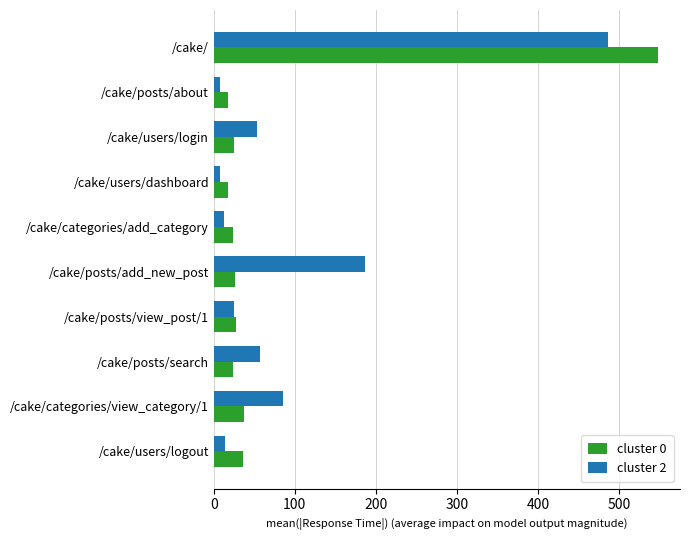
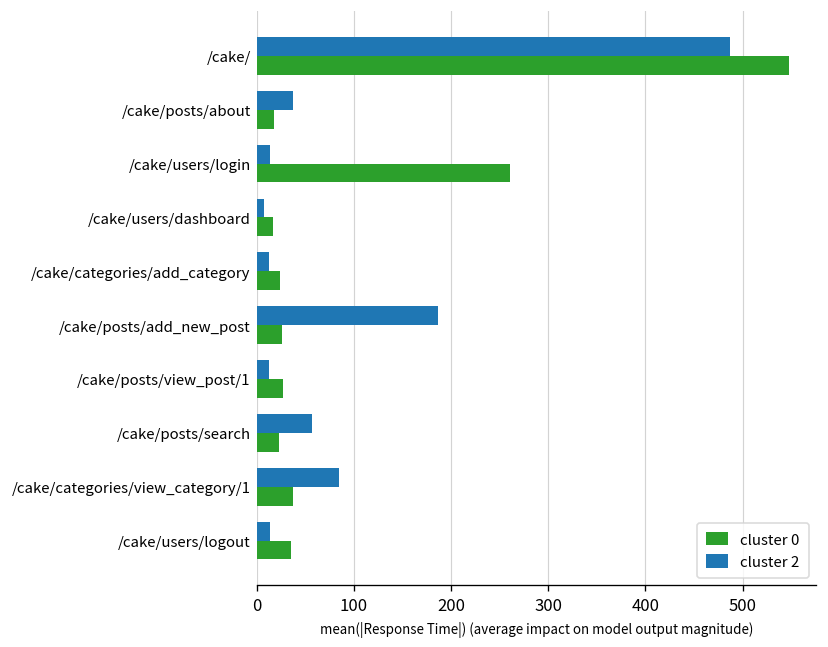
  {
    "cluster 0": {
      "/cake/": 550,
      "/cake/posts/about": 20,
-     "/cake/users/login": 30,
+     "/cake/users/login": 260,
      "/cake/users/dashboard": 20,
      "/cake/categories/add_category": 20,
      "/cake/posts/add_new_post": 30,
      "/cake/posts/view_post/1": 30,
      "/cake/posts/search": 20,
      "/cake/categories/view_category/1": 40,
      "/cake/users/logout": 40
    },
    "cluster 2": {
      "/cake/": 490,
-     "/cake/posts/about": 10,
-     "/cake/users/login": 50,
+     "/cake/posts/about": 40,
+     "/cake/users/login": 10,
      "/cake/users/dashboard": 10,
      "/cake/categories/add_category": 10,
      "/cake/posts/add_new_post": 190,
-     "/cake/posts/view_post/1": 30,
+     "/cake/posts/view_post/1": 10,
      "/cake/posts/search": 60,
      "/cake/categories/view_category/1": 90,
      "/cake/users/logout": 10
    }
  }
